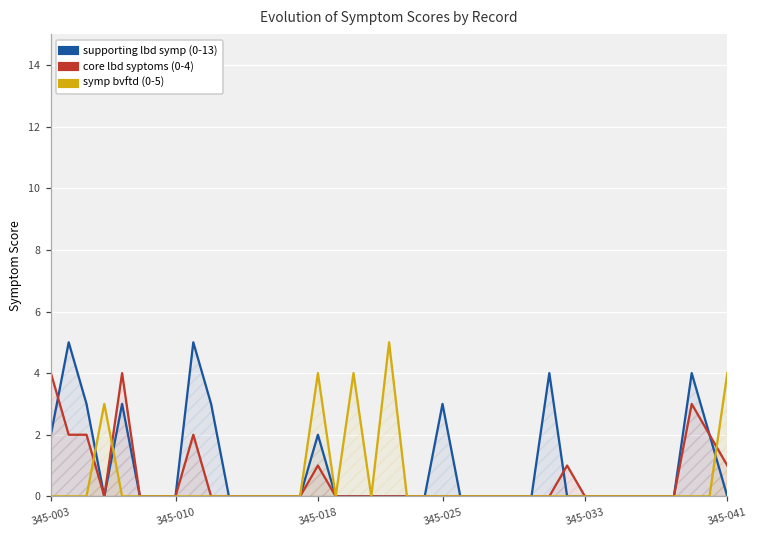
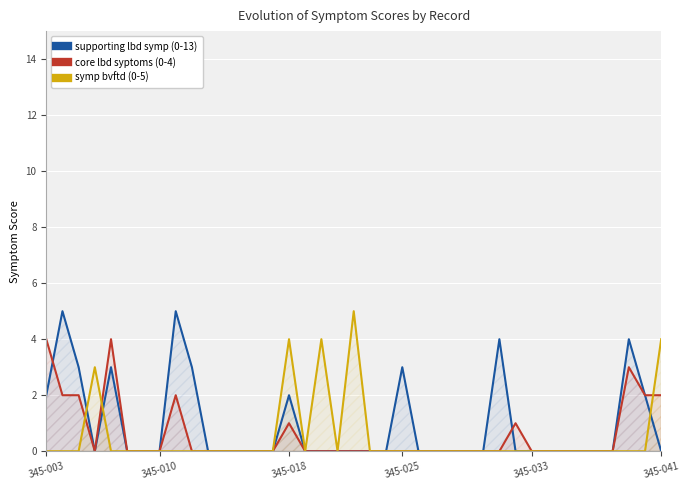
  {
    "supporting lbd symp (0-13)": {
      "345-003": 2,
      "345-018": 2,
      "345-025": 3,
      "345-041": 0
    },
    "core lbd syptoms (0-4)": {
      "345-003": 4,
      "345-018": 1,
-     "345-041": 1
+     "345-041": 2
    },
    "symp bvftd (0-5)": {
      "345-003": 0,
      "345-018": 4,
      "345-041": 4
    }
  }
